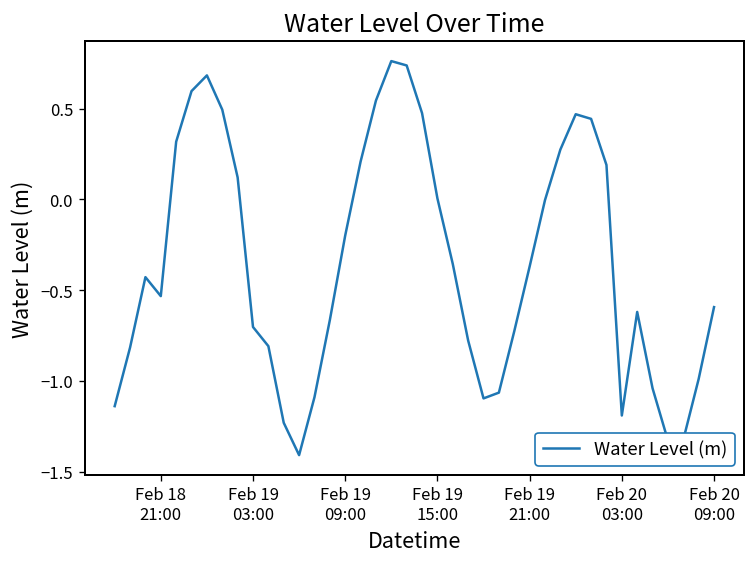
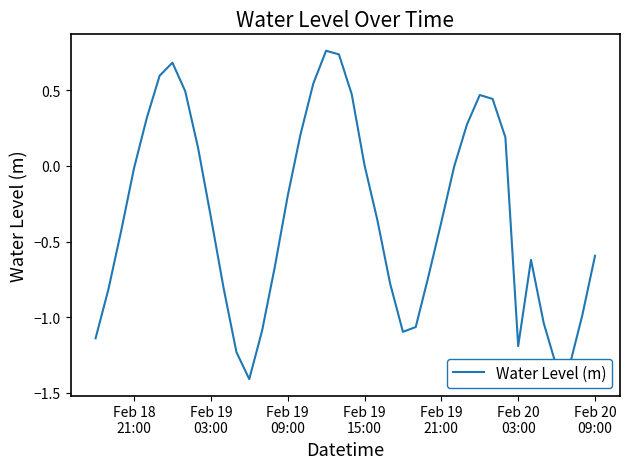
  {
-   "Feb 18 21:00": -0.53,
-   "Feb 19 03:00": -0.70,
+   "Feb 18 21:00": -0.02,
+   "Feb 19 03:00": -0.34,
    "Feb 19 09:00": -0.20,
    "Feb 19 15:00": 0.01,
    "Feb 19 21:00": -0.37,
    "Feb 20 03:00": -1.19,
    "Feb 20 09:00": -0.59
  }
